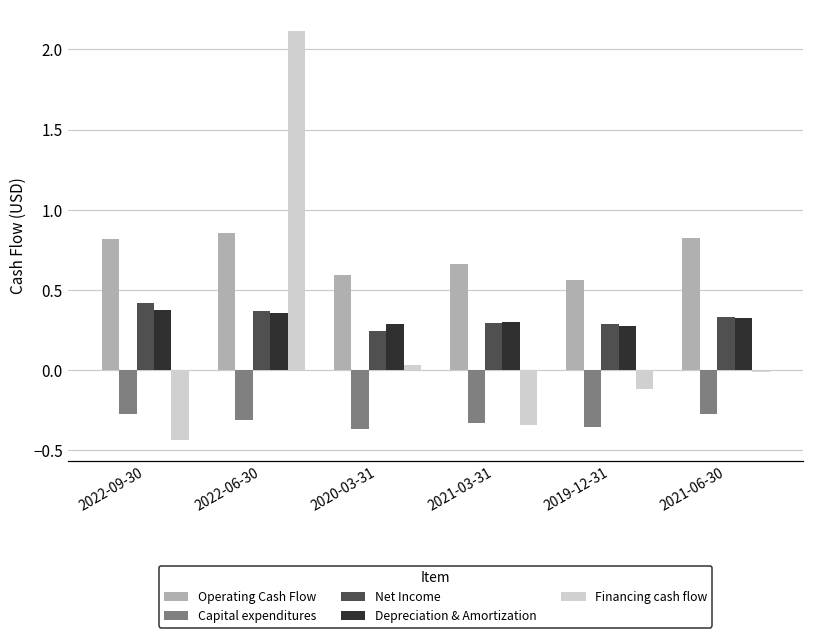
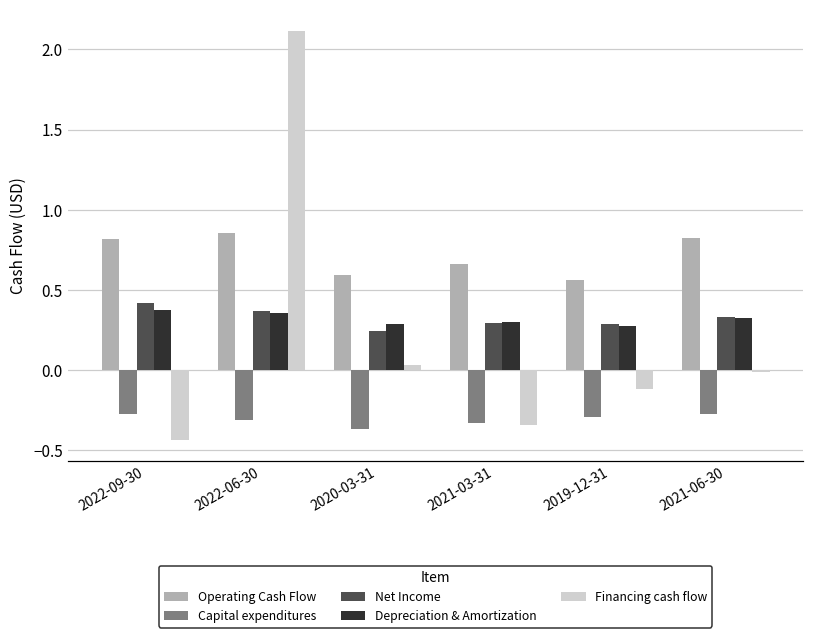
  {
    "Capital expenditures": {
      "2022-09-30": -0.27,
      "2022-06-30": -0.31,
      "2020-03-31": -0.37,
      "2021-03-31": -0.33,
-     "2019-12-31": -0.35,
+     "2019-12-31": -0.29,
      "2021-06-30": -0.27
    }
  }
